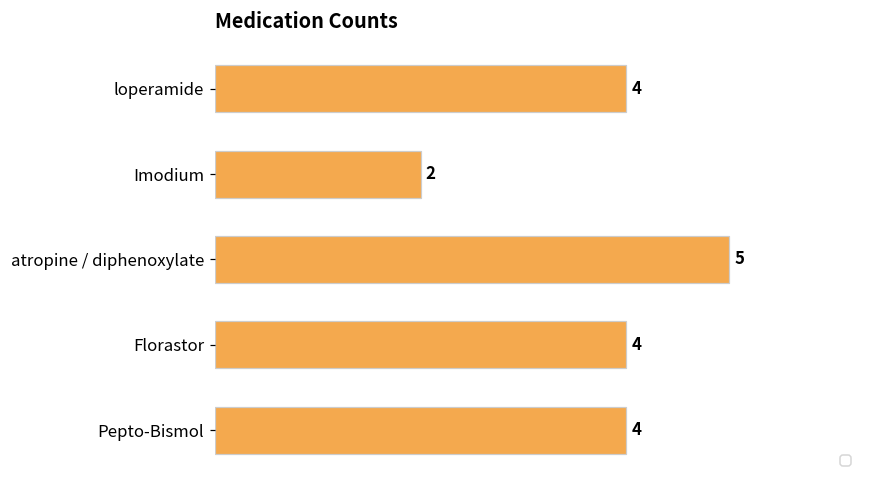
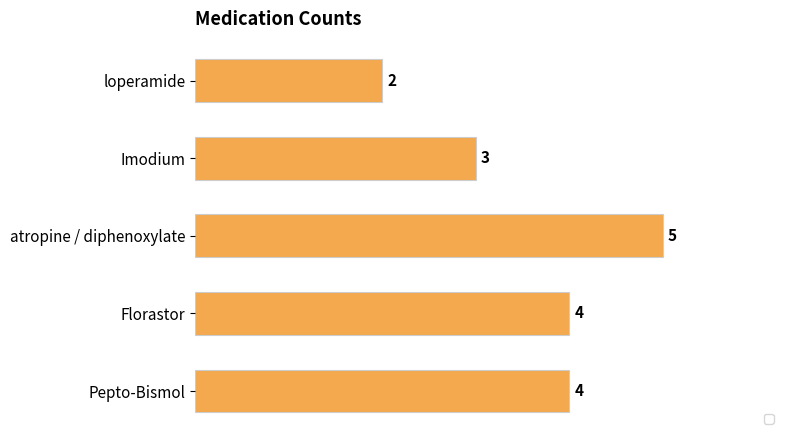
  {
-   "loperamide": 4,
-   "Imodium": 2,
+   "loperamide": 2,
+   "Imodium": 3,
    "atropine / diphenoxylate": 5,
    "Florastor": 4,
    "Pepto-Bismol": 4
  }
